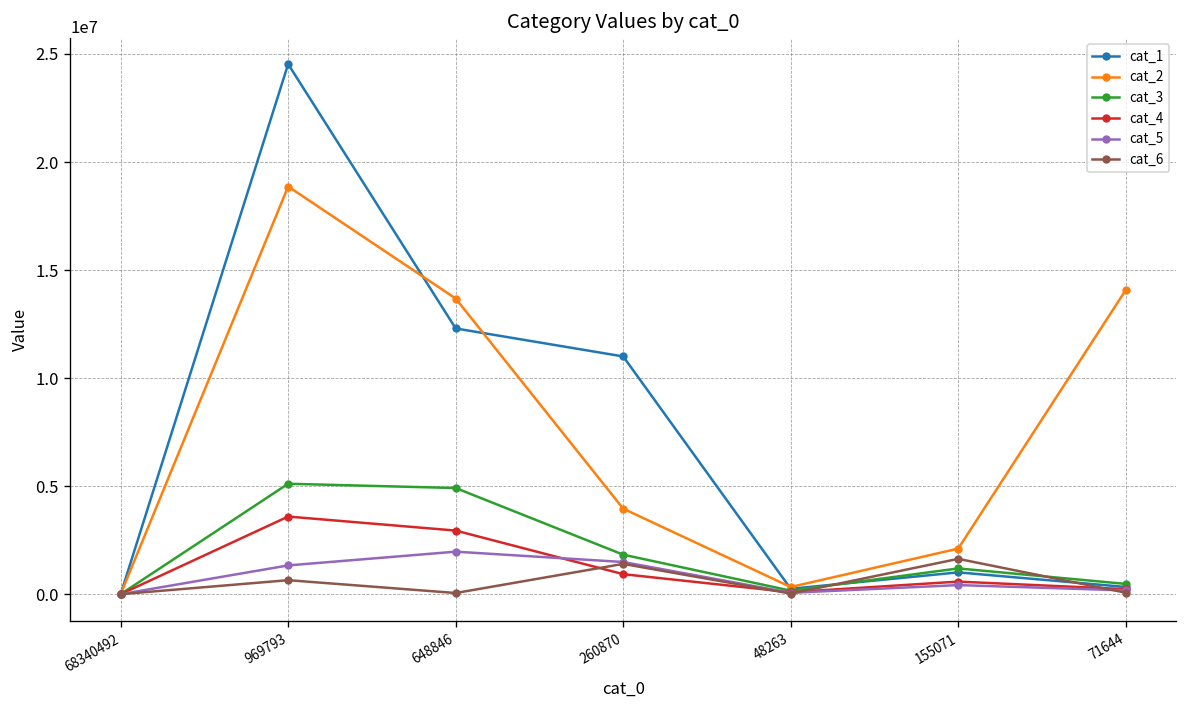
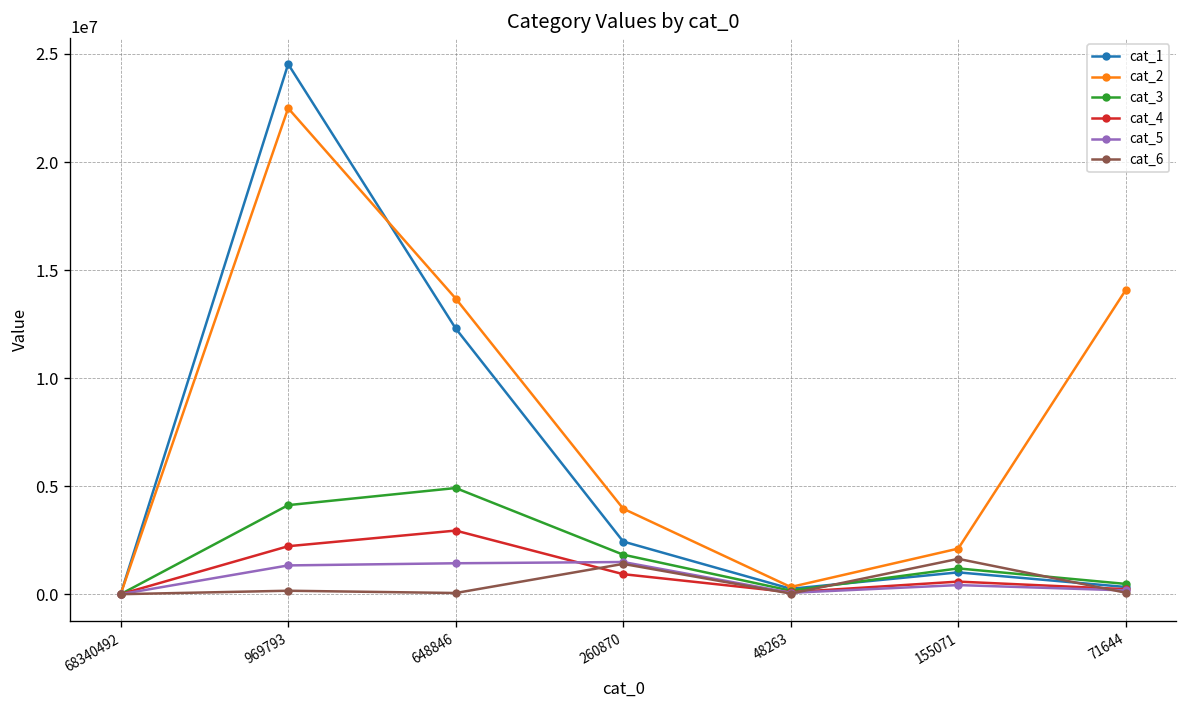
  {
    "cat_1": {
      "969793": 24500000,
      "648846": 12300000,
-     "260870": 11000000,
+     "260870": 2400000,
      "155071": 1000000
    },
    "cat_2": {
-     "969793": 18900000,
+     "969793": 22500000,
      "648846": 13700000,
      "260870": 4000000,
      "155071": 2100000,
      "71644": 14100000
    },
    "cat_3": {
-     "969793": 5100000,
+     "969793": 4100000,
      "648846": 4900000,
      "260870": 1800000,
      "155071": 1200000,
      "71644": 500000
    },
    "cat_4": {
-     "969793": 3600000,
+     "969793": 2200000,
      "648846": 2900000,
      "260870": 900000,
      "155071": 600000
    },
    "cat_5": {
      "969793": 1300000,
-     "648846": 2000000,
+     "648846": 1400000,
      "155071": 400000
    },
    "cat_6": {
-     "969793": 600000,
+     "969793": 200000,
      "648846": 100000,
      "155071": 1600000
    }
  }
